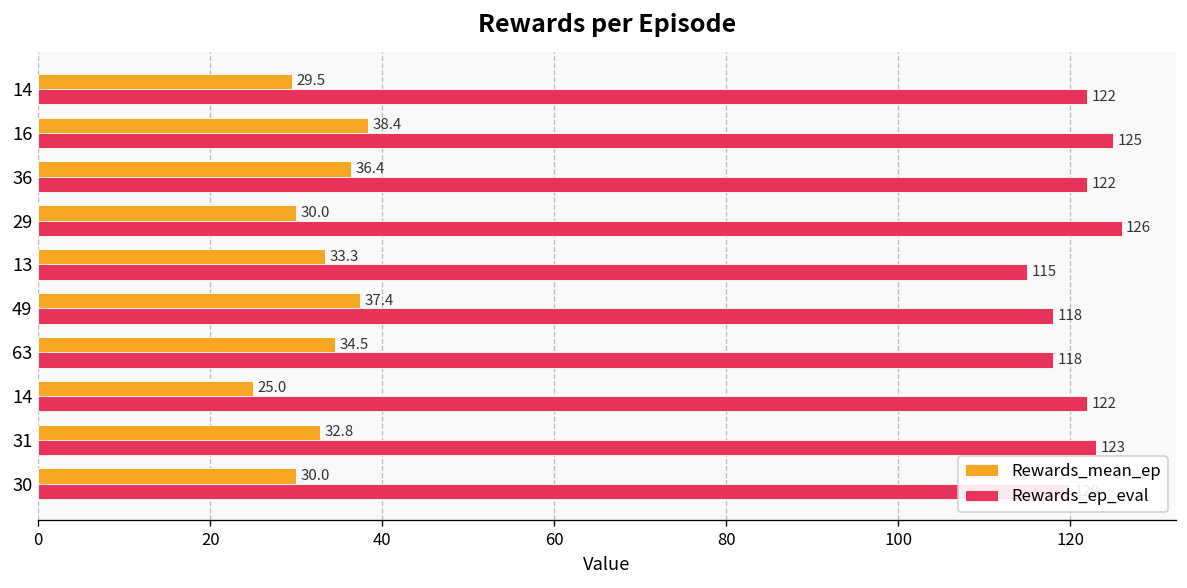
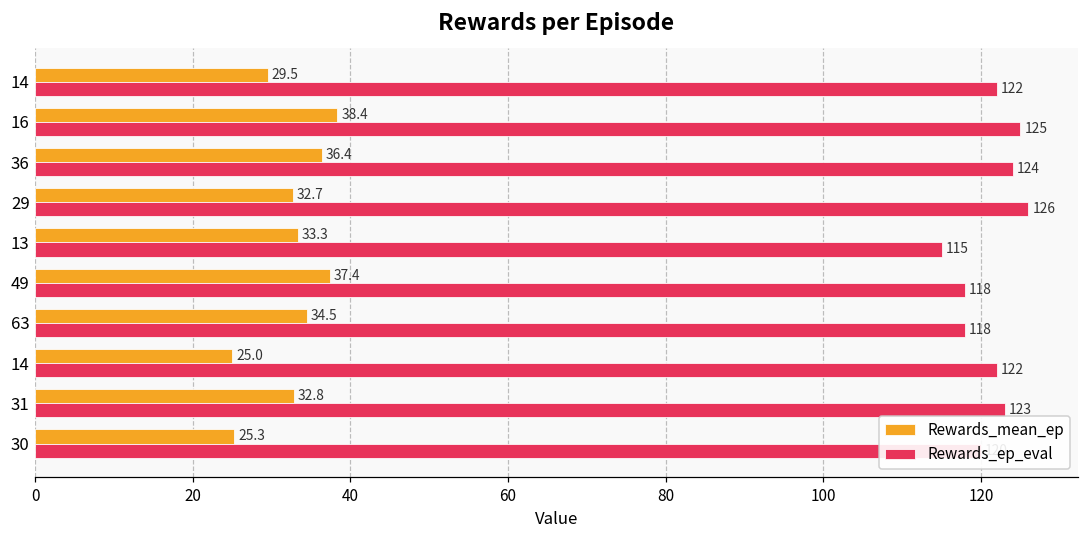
  {
    "Rewards_mean_ep": {
      "16": 38.4,
      "36": 36.4,
-     "29": 30.0,
+     "29": 32.7,
      "13": 33.3,
      "49": 37.4,
      "63": 34.5,
      "31": 32.8,
-     "30": 30.0
+     "30": 25.3
    },
    "Rewards_ep_eval": {
      "16": 125,
-     "36": 122,
+     "36": 124,
      "29": 126,
      "13": 115,
      "49": 118,
      "63": 118,
      "31": 123
    }
  }
